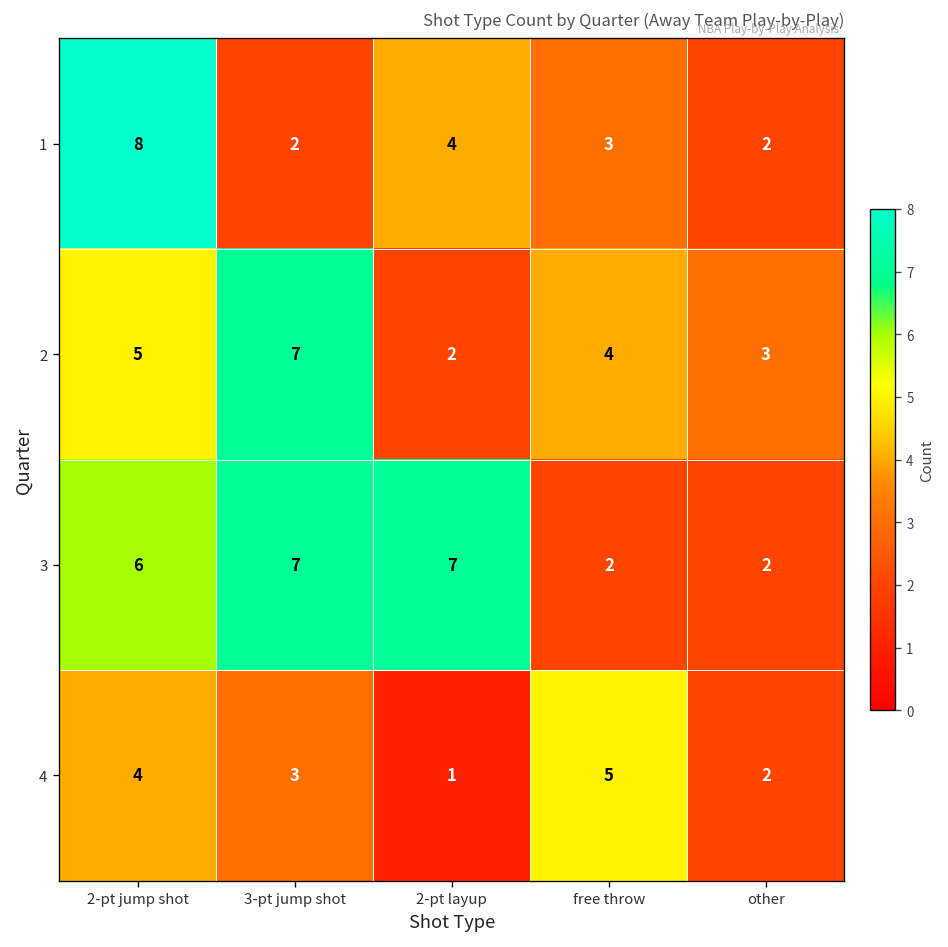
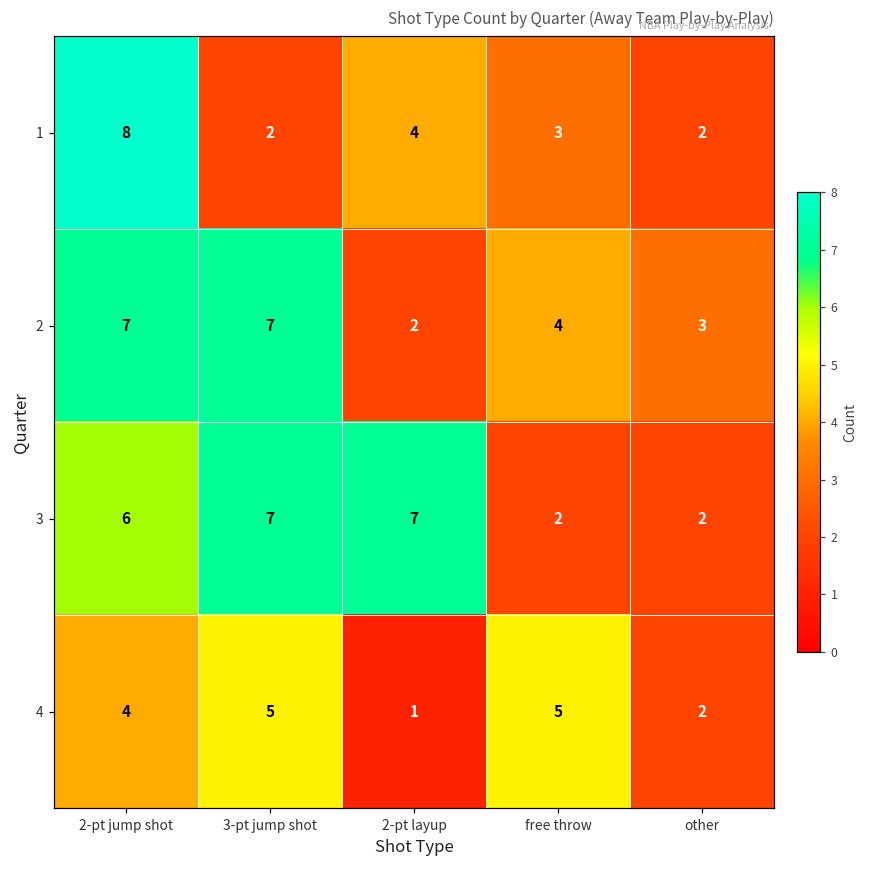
  {
    "1": {
      "2-pt jump shot": 8,
      "3-pt jump shot": 2,
      "2-pt layup": 4,
      "free throw": 3,
      "other": 2
    },
    "2": {
-     "2-pt jump shot": 5,
+     "2-pt jump shot": 7,
      "3-pt jump shot": 7,
      "2-pt layup": 2,
      "free throw": 4,
      "other": 3
    },
    "3": {
      "2-pt jump shot": 6,
      "3-pt jump shot": 7,
      "2-pt layup": 7,
      "free throw": 2,
      "other": 2
    },
    "4": {
      "2-pt jump shot": 4,
-     "3-pt jump shot": 3,
+     "3-pt jump shot": 5,
      "2-pt layup": 1,
      "free throw": 5,
      "other": 2
    }
  }
